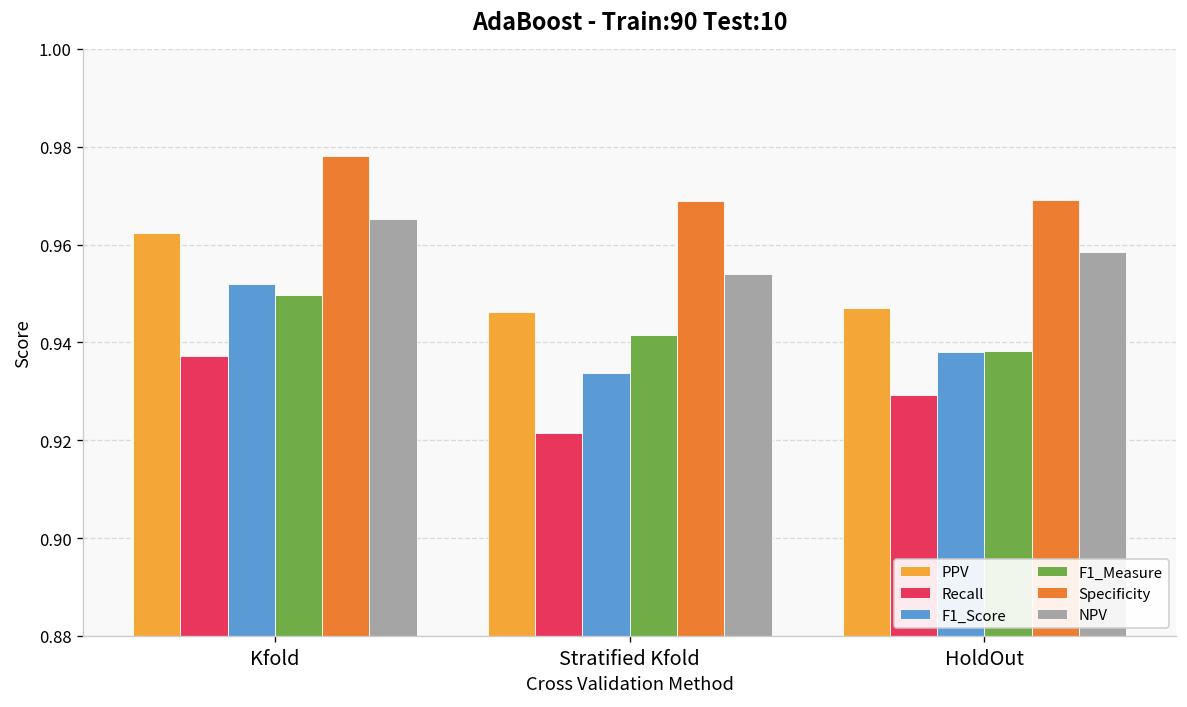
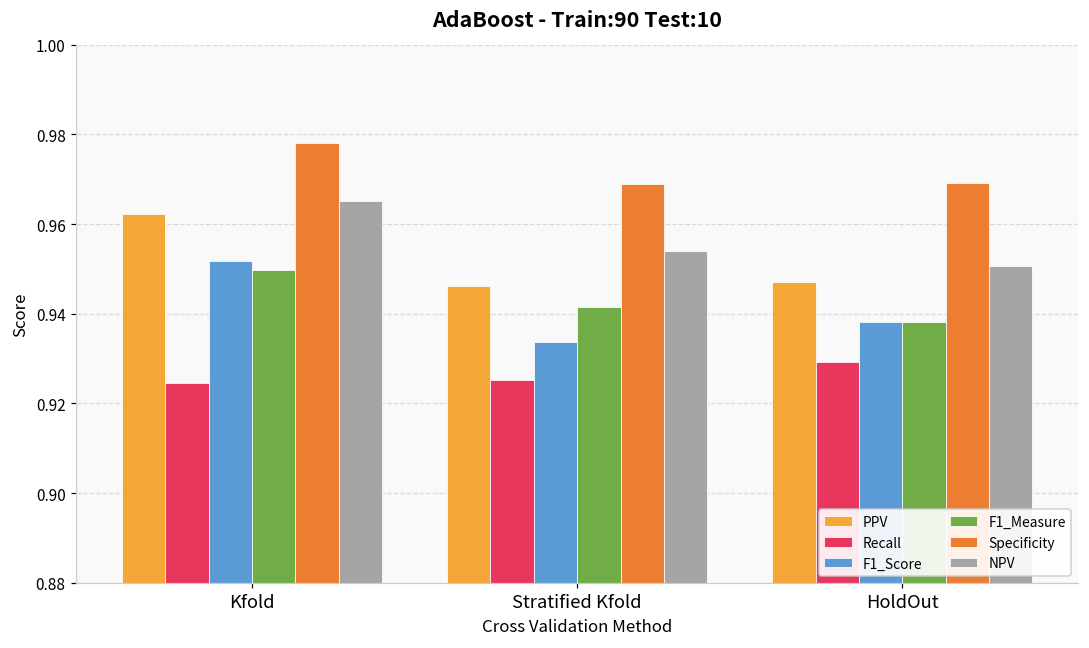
  {
    "Recall": {
-     "Kfold": 0.937,
-     "Stratified Kfold": 0.921,
+     "Kfold": 0.925,
+     "Stratified Kfold": 0.925,
      "HoldOut": 0.929
    },
    "F1_Score": {
      "Kfold": 0.952,
      "Stratified Kfold": 0.934,
      "HoldOut": 0.938
    },
    "F1_Measure": {
      "Kfold": 0.950,
      "Stratified Kfold": 0.942,
      "HoldOut": 0.938
    },
    "NPV": {
      "Kfold": 0.965,
      "Stratified Kfold": 0.954,
-     "HoldOut": 0.958
+     "HoldOut": 0.951
    }
  }
